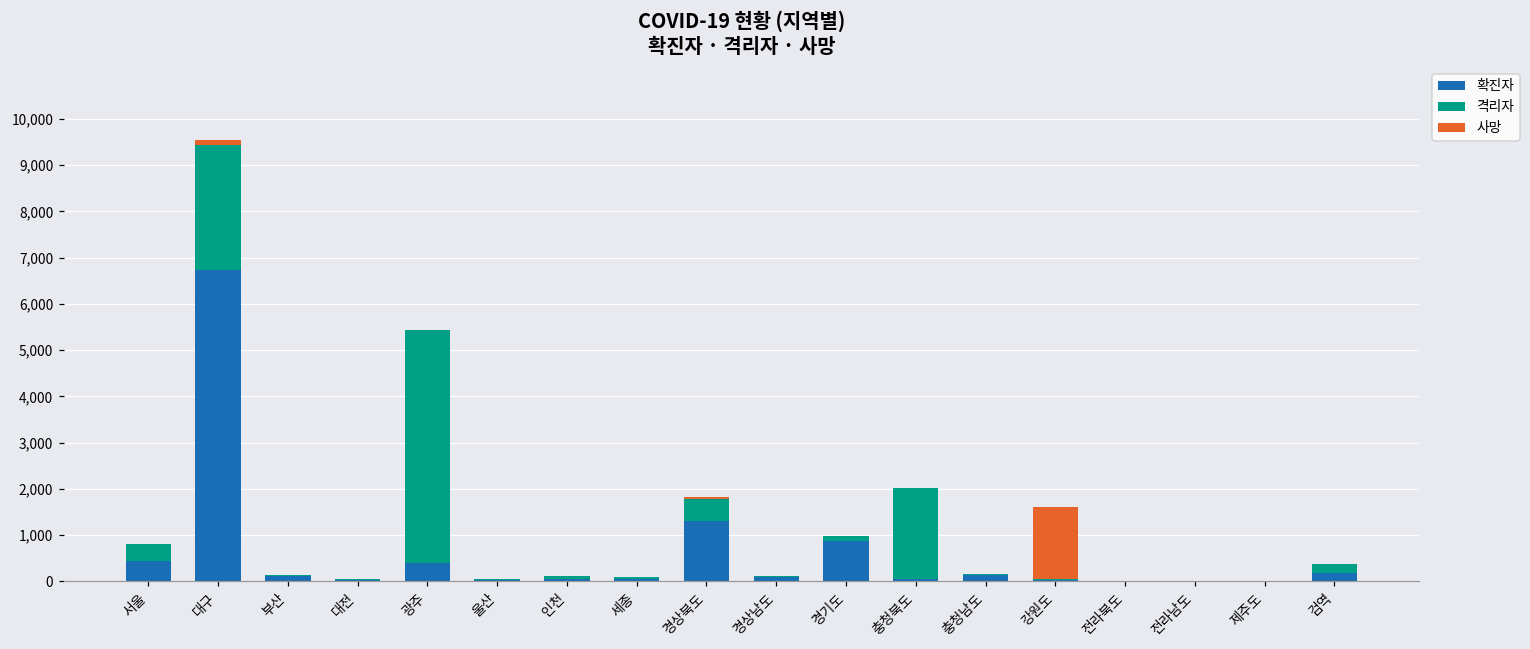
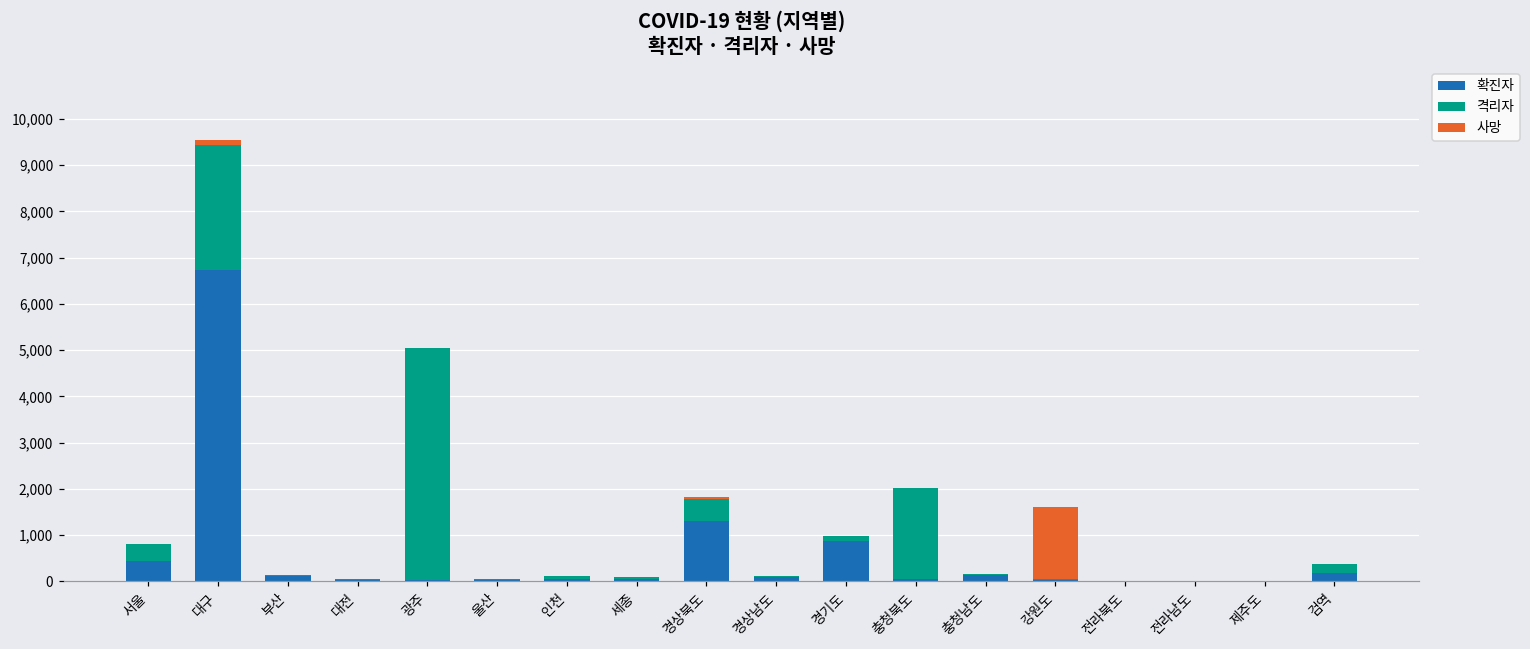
  {
    "확진자": {
      "서울": "400",
      "대구": "6,700",
      "부산": "100",
-     "광주": "400",
+     "광주": "0",
      "인천": "100",
      "경상북도": "1,300",
      "경상남도": "100",
      "경기도": "900",
      "충청남도": "100",
      "검역": "200"
    },
    "격리자": {
      "서울": "400",
      "대구": "2,700",
      "광주": "5,000",
      "경상북도": "500",
      "경기도": "100",
      "충청북도": "2,000",
      "검역": "200"
    },
    "사망": {
      "서울": "0",
      "대구": "100",
      "대전": "0",
      "광주": "0",
      "울산": "0",
      "인천": "0",
      "세종": "0",
      "경상남도": "0",
      "충청북도": "0",
      "충청남도": "0",
      "강원도": "1,600",
      "전라북도": "0",
      "전라남도": "0",
      "제주도": "0",
      "검역": "0"
    }
  }
